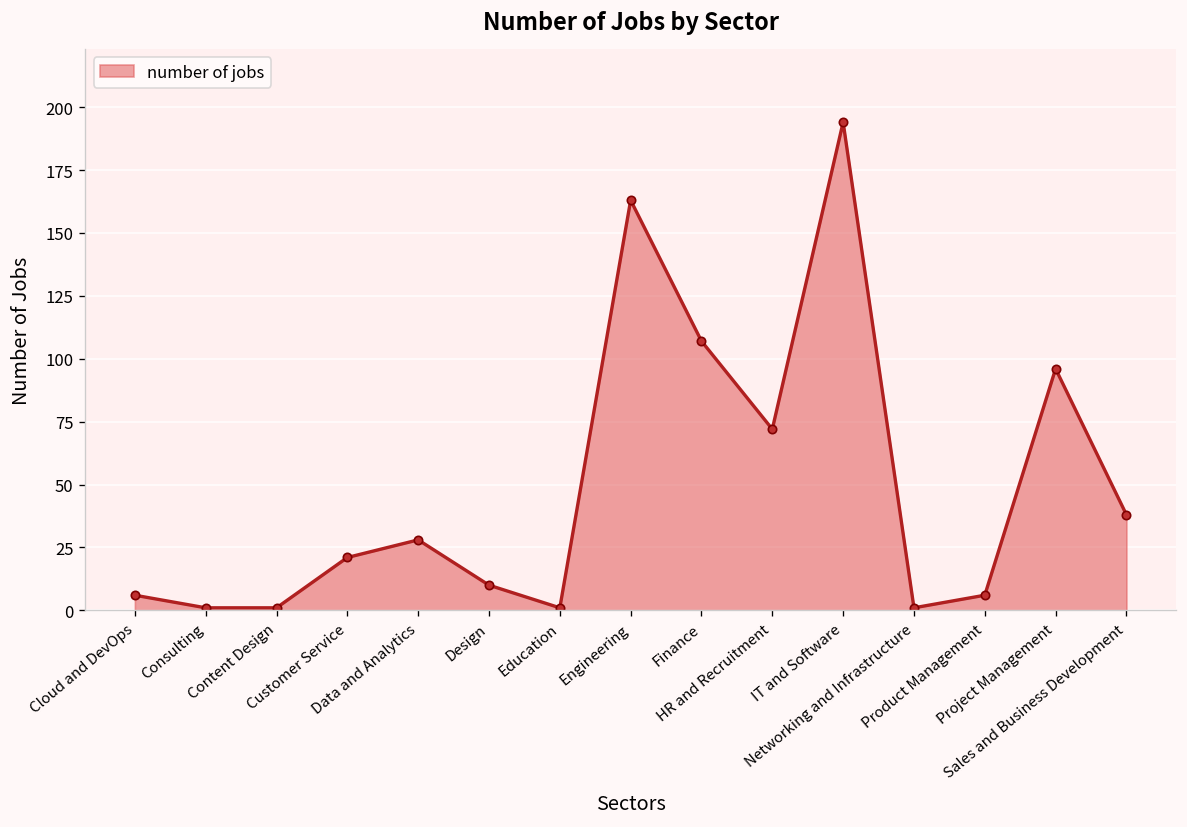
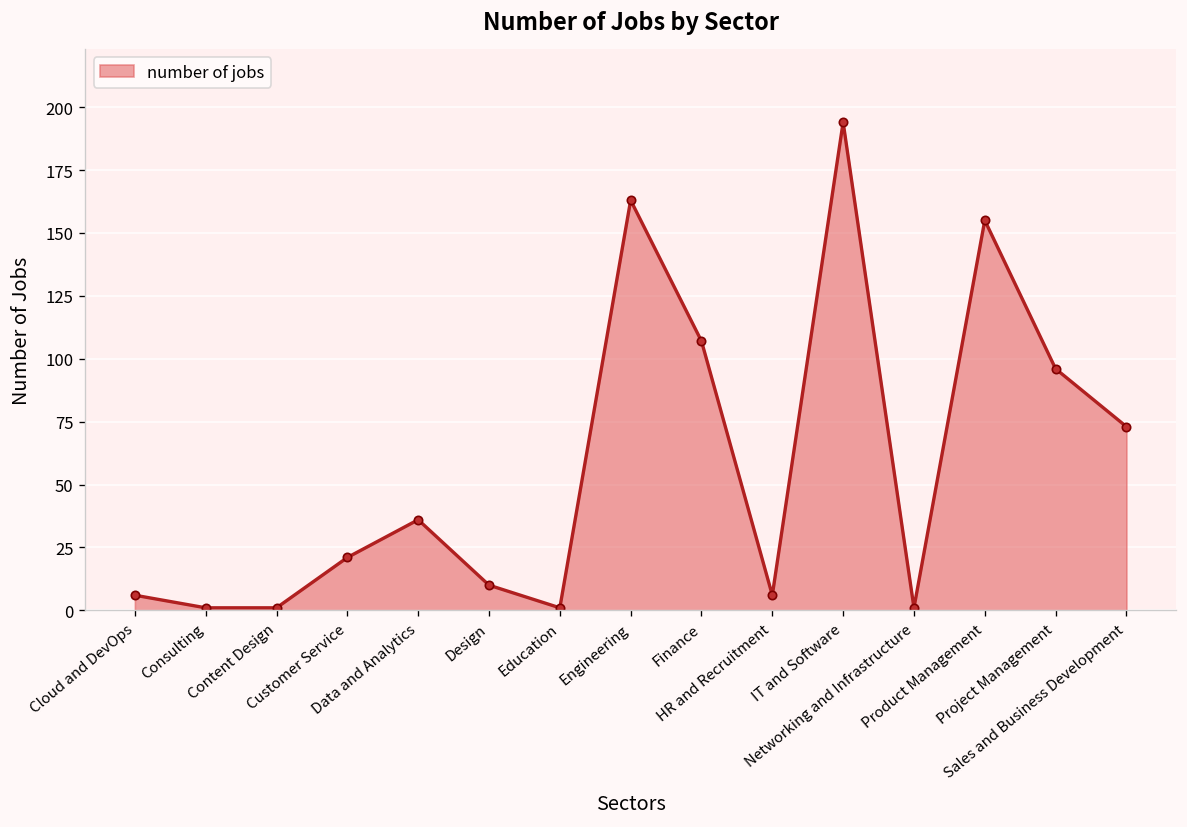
  {
    "Cloud and DevOps": 6,
    "Consulting": 1,
    "Content Design": 1,
    "Customer Service": 21,
-   "Data and Analytics": 28,
+   "Data and Analytics": 36,
    "Design": 10,
    "Education": 1,
    "Engineering": 163,
    "Finance": 107,
-   "HR and Recruitment": 72,
+   "HR and Recruitment": 6,
    "IT and Software": 194,
    "Networking and Infrastructure": 1,
-   "Product Management": 6,
+   "Product Management": 155,
    "Project Management": 96,
-   "Sales and Business Development": 38
+   "Sales and Business Development": 73
  }
